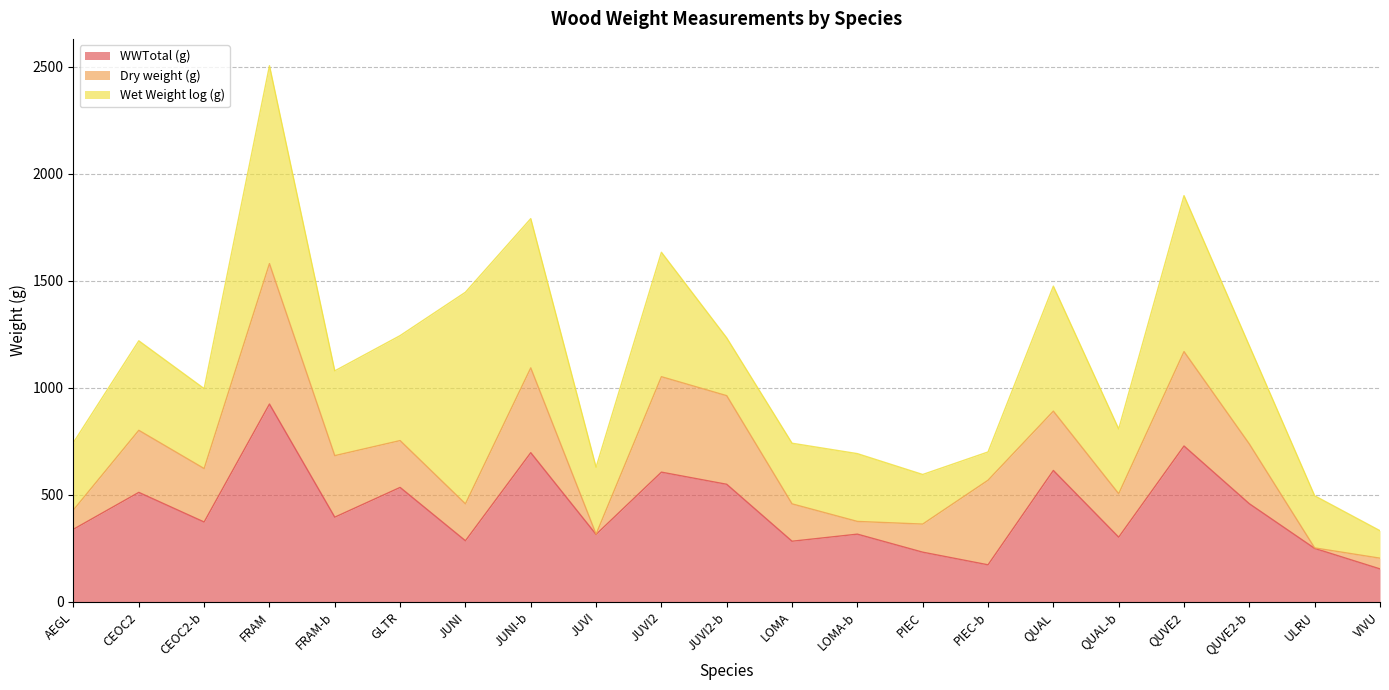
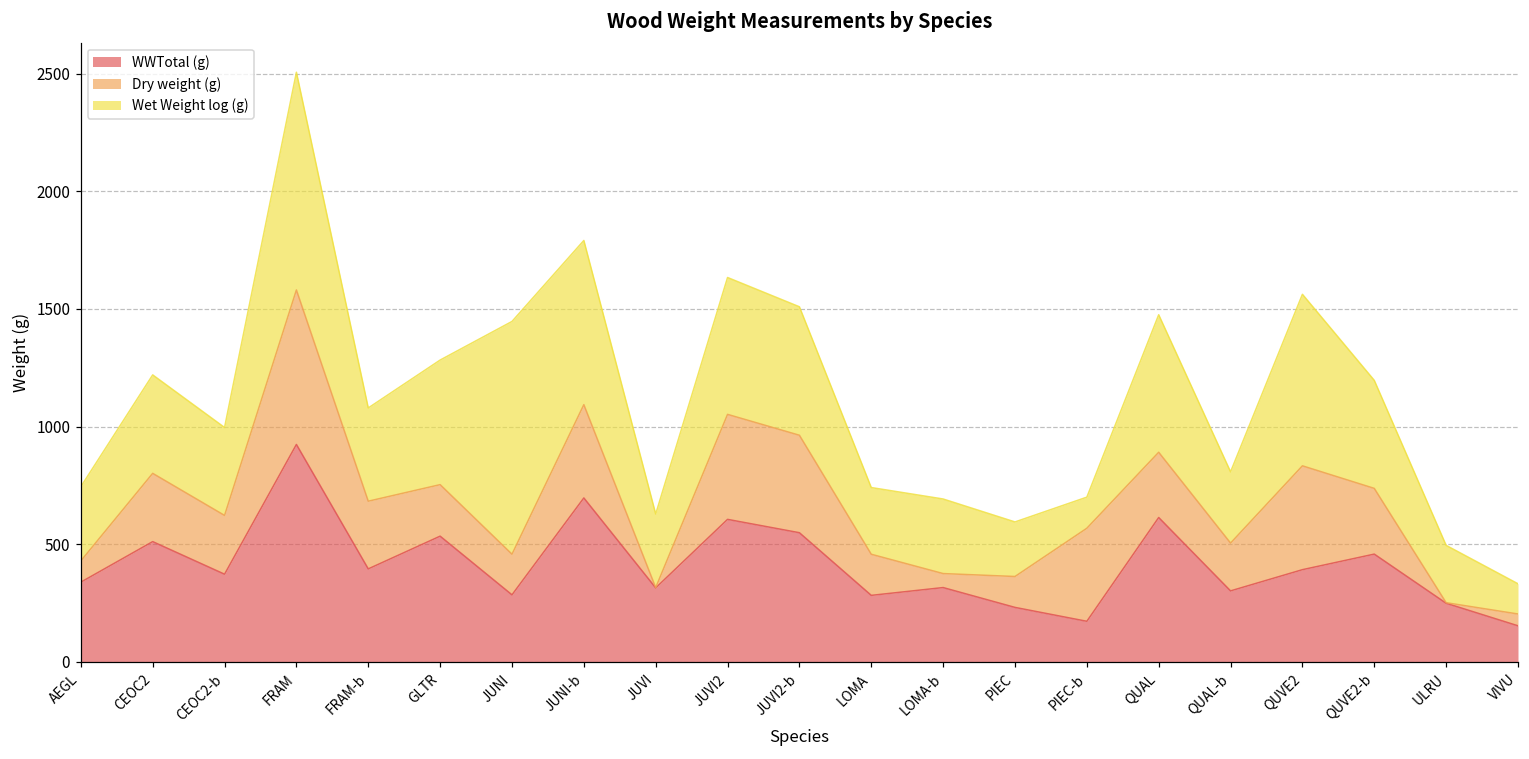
  {
    "WWTotal (g)": {
      "AEGL": 340,
      "CEOC2": 510,
      "CEOC2-b": 370,
      "FRAM": 920,
      "FRAM-b": 400,
      "GLTR": 530,
      "JUNI": 290,
      "JUNI-b": 700,
      "JUVI2": 610,
      "JUVI2-b": 550,
      "LOMA": 280,
      "LOMA-b": 320,
      "PIEC": 230,
      "PIEC-b": 170,
      "QUAL": 610,
      "QUAL-b": 300,
-     "QUVE2": 730,
+     "QUVE2": 390,
      "QUVE2-b": 460,
      "VIVU": 150
    },
    "Dry weight (g)": {
      "AEGL": 90,
      "CEOC2": 290,
      "CEOC2-b": 250,
      "FRAM": 660,
      "FRAM-b": 290,
      "GLTR": 220,
      "JUNI": 170,
      "JUNI-b": 400,
      "JUVI2": 450,
      "JUVI2-b": 410,
      "LOMA": 170,
      "LOMA-b": 60,
      "PIEC": 130,
      "PIEC-b": 400,
      "QUAL": 280,
      "QUAL-b": 200,
      "QUVE2": 440,
      "QUVE2-b": 280,
      "VIVU": 50
    },
    "Wet Weight log (g)": {
      "AEGL": 320,
      "CEOC2": 420,
      "CEOC2-b": 370,
      "FRAM": 920,
      "FRAM-b": 400,
-     "GLTR": 490,
+     "GLTR": 530,
      "JUNI": 990,
      "JUNI-b": 700,
      "JUVI": 310,
      "JUVI2": 580,
-     "JUVI2-b": 270,
+     "JUVI2-b": 550,
      "LOMA": 280,
      "LOMA-b": 320,
      "PIEC": 230,
      "PIEC-b": 130,
      "QUAL": 580,
      "QUAL-b": 300,
      "QUVE2": 730,
      "QUVE2-b": 460,
      "ULRU": 240,
      "VIVU": 130
    }
  }
